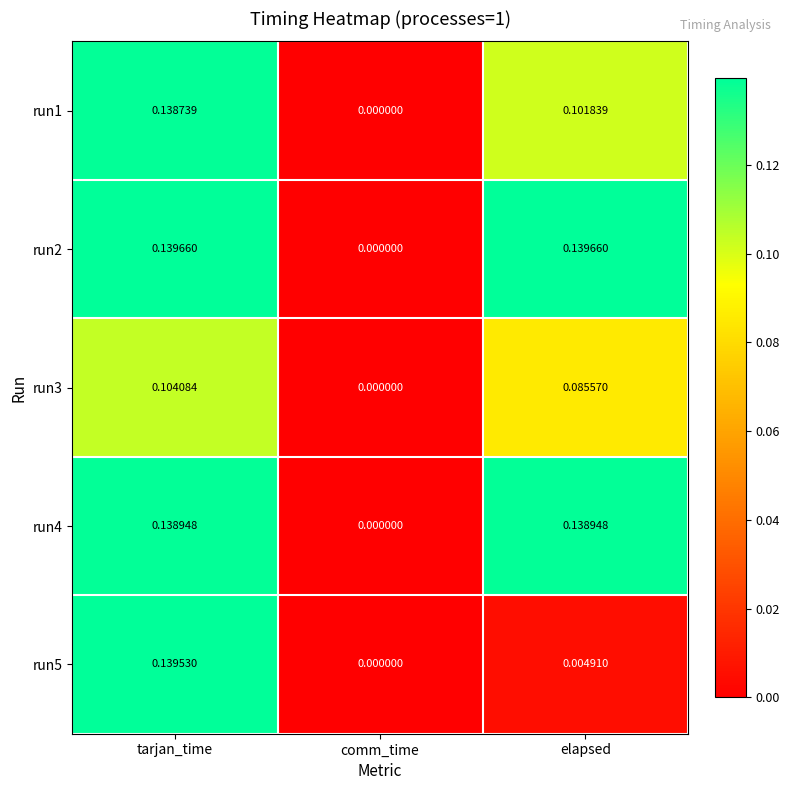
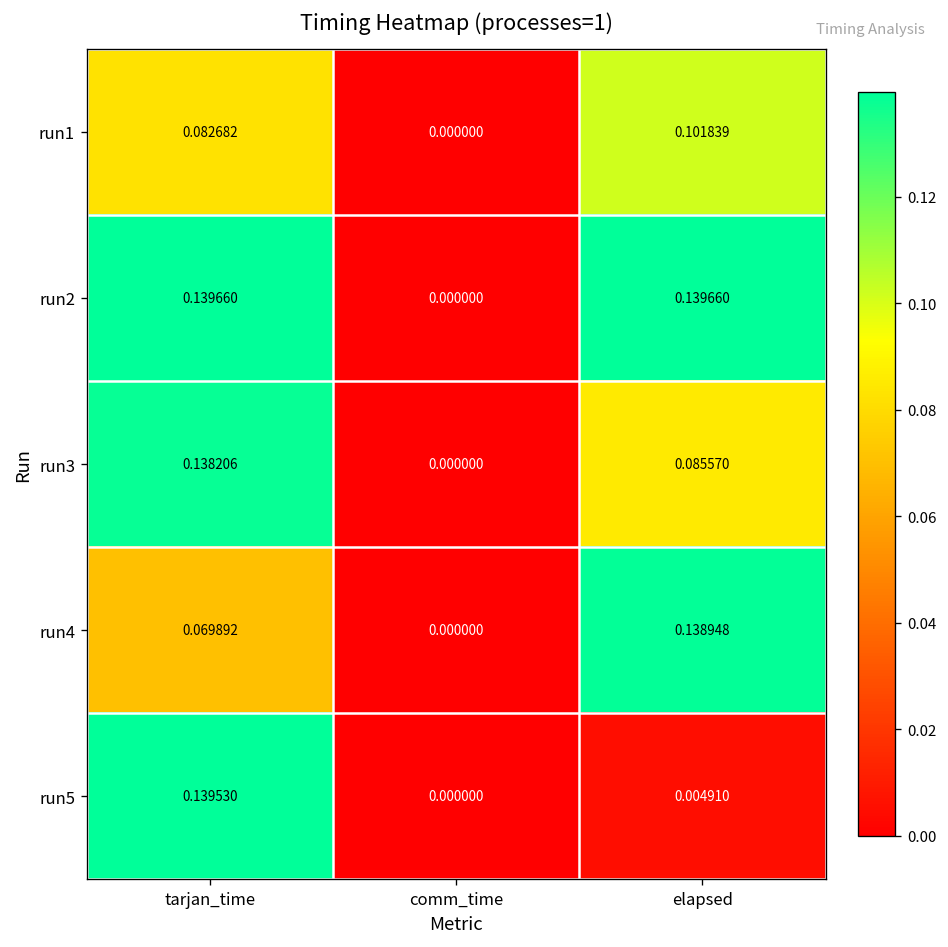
  {
    "run1": {
-     "tarjan_time": 0.138739,
+     "tarjan_time": 0.082682,
      "comm_time": 0.000000,
      "elapsed": 0.101839
    },
    "run2": {
      "tarjan_time": 0.139660,
      "comm_time": 0.000000,
      "elapsed": 0.139660
    },
    "run3": {
-     "tarjan_time": 0.104084,
+     "tarjan_time": 0.138206,
      "comm_time": 0.000000,
      "elapsed": 0.085570
    },
    "run4": {
-     "tarjan_time": 0.138948,
+     "tarjan_time": 0.069892,
      "comm_time": 0.000000,
      "elapsed": 0.138948
    },
    "run5": {
      "tarjan_time": 0.139530,
      "comm_time": 0.000000,
      "elapsed": 0.004910
    }
  }
